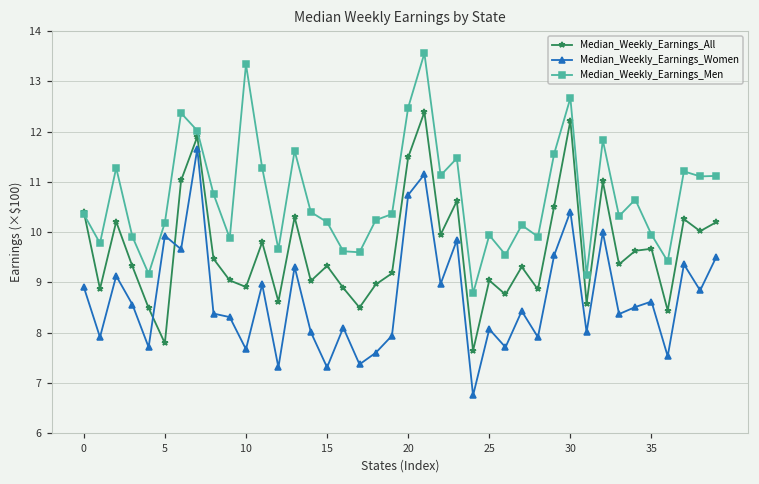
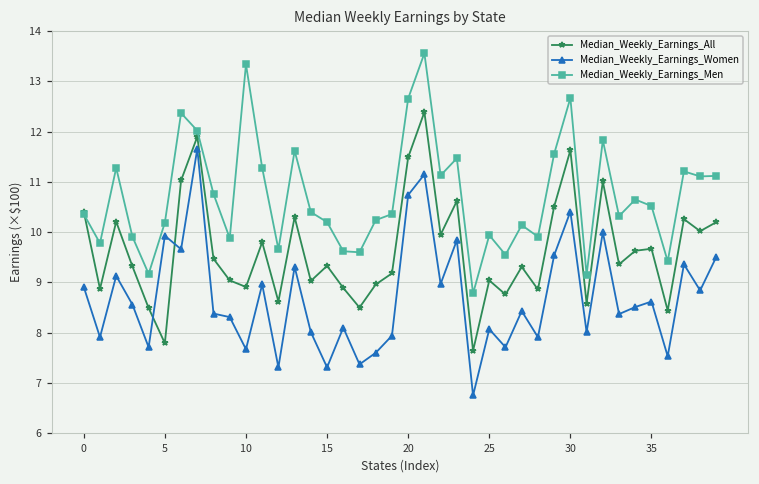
  {
    "Median_Weekly_Earnings_All": {
      "5": 7.8,
      "10": 8.9,
      "15": 9.3,
      "20": 11.5,
      "25": 9.0,
-     "30": 12.2,
+     "30": 11.6,
      "35": 9.7
    },
    "Median_Weekly_Earnings_Women": {
      "0": 8.9,
      "5": 9.9,
      "10": 7.7,
      "15": 7.3,
      "20": 10.7,
      "25": 8.1,
      "30": 10.4,
      "35": 8.6
    },
    "Median_Weekly_Earnings_Men": {
      "5": 10.2,
      "10": 13.3,
      "15": 10.2,
-     "20": 12.5,
+     "20": 12.7,
      "25": 9.9,
      "30": 12.7,
-     "35": 10.0
+     "35": 10.5
    }
  }
